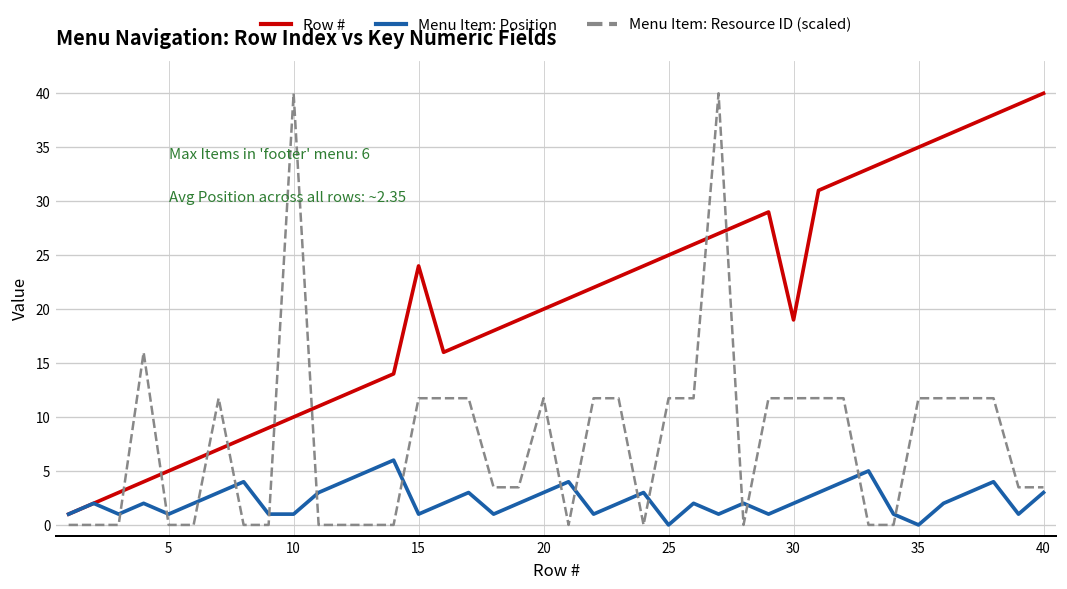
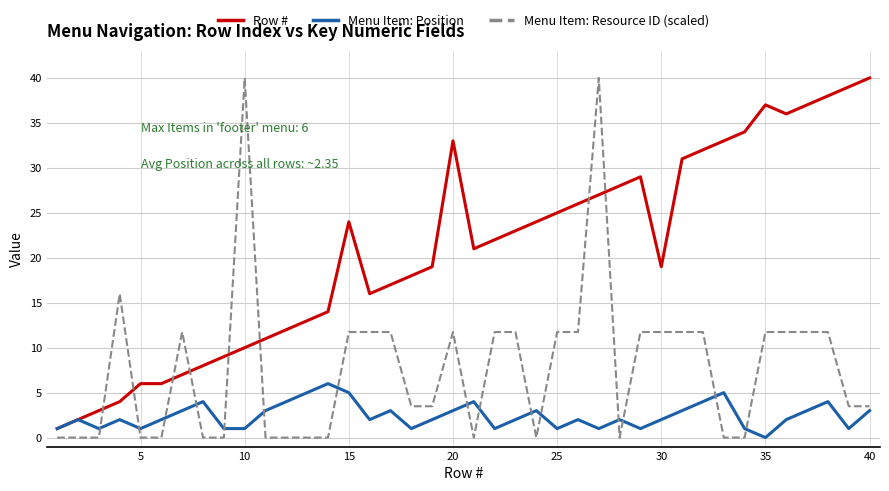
  {
    "Row #": {
-     "5": 5,
+     "5": 6,
      "10": 10,
      "15": 24,
-     "20": 20,
+     "20": 33,
      "25": 25,
      "30": 19,
-     "35": 35,
+     "35": 37,
      "40": 40
    },
    "Menu Item: Position": {
      "5": 1,
      "10": 1,
-     "15": 1,
+     "15": 5,
      "20": 3,
-     "25": 0,
+     "25": 1,
      "30": 2,
      "35": 0,
      "40": 3
    },
    "Menu Item: Resource ID (scaled)": {
      "5": 0,
      "10": 40,
      "15": 12,
      "20": 12,
      "25": 12,
      "30": 12,
      "35": 12,
      "40": 3
    }
  }
